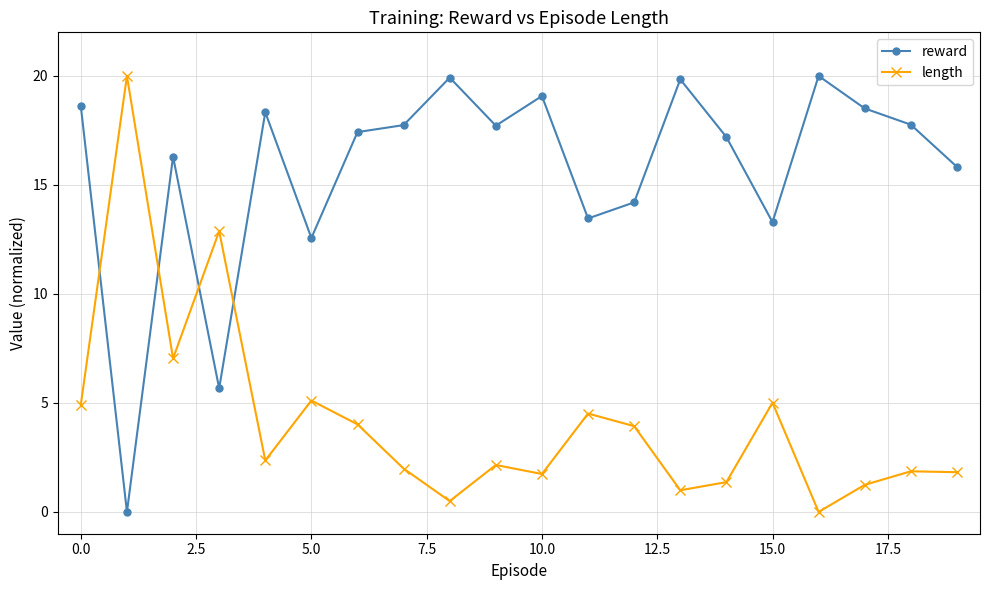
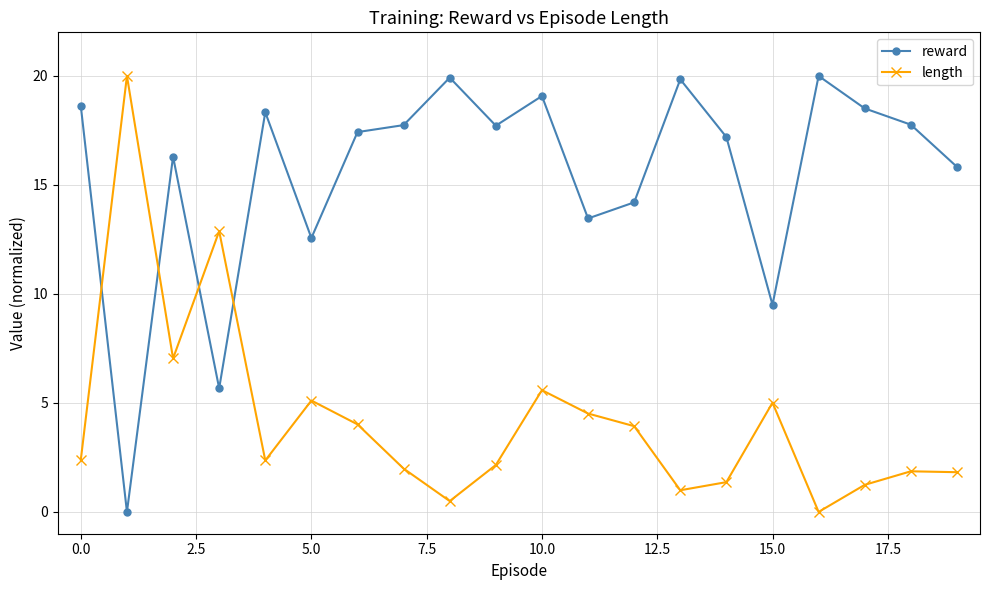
  {
    "reward": {
      "0.0": 18.6,
      "5.0": 12.6,
      "10.0": 19.1,
-     "15.0": 13.3
+     "15.0": 9.5
    },
    "length": {
-     "0.0": 4.9,
+     "0.0": 2.4,
      "5.0": 5.1,
-     "10.0": 1.7,
+     "10.0": 5.6,
      "15.0": 5.0
    }
  }
